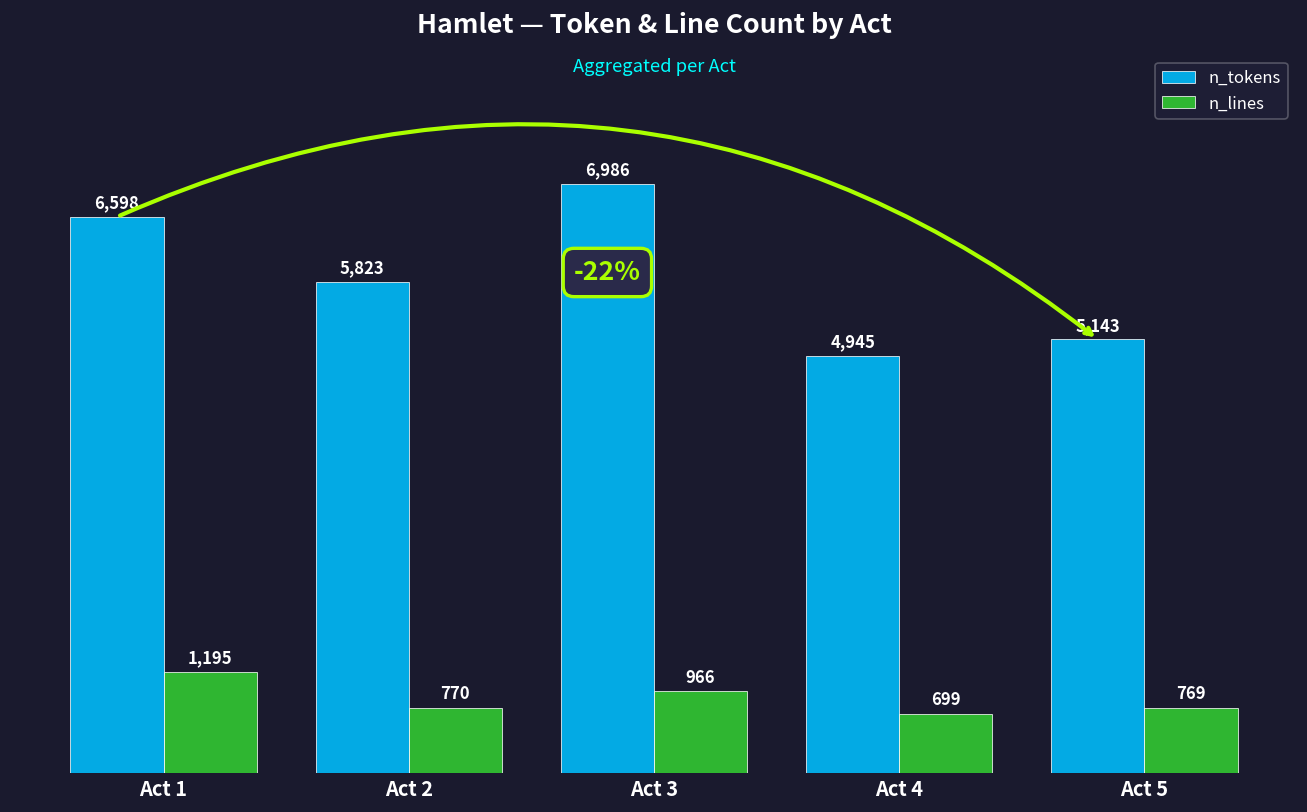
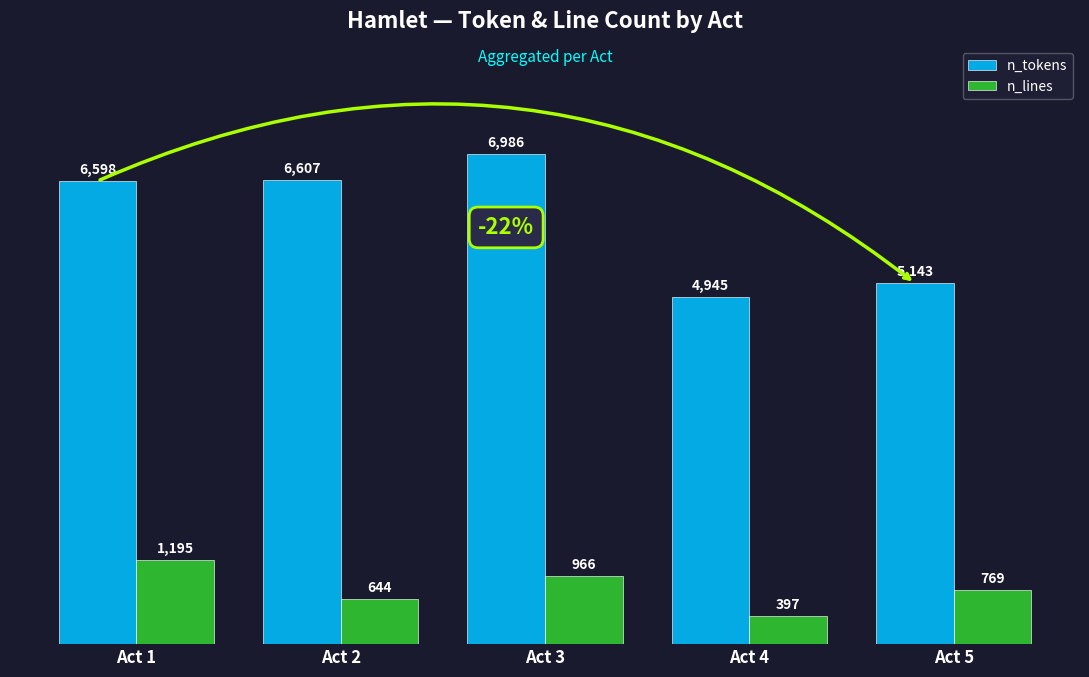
  {
    "n_tokens": {
      "Act 1": "6,598",
-     "Act 2": "5,823",
+     "Act 2": "6,607",
      "Act 3": "6,986",
      "Act 4": "4,945",
      "Act 5": "5,143"
    },
    "n_lines": {
      "Act 1": "1,195",
-     "Act 2": "770",
+     "Act 2": "644",
      "Act 3": "966",
-     "Act 4": "699",
+     "Act 4": "397",
      "Act 5": "769"
    }
  }
